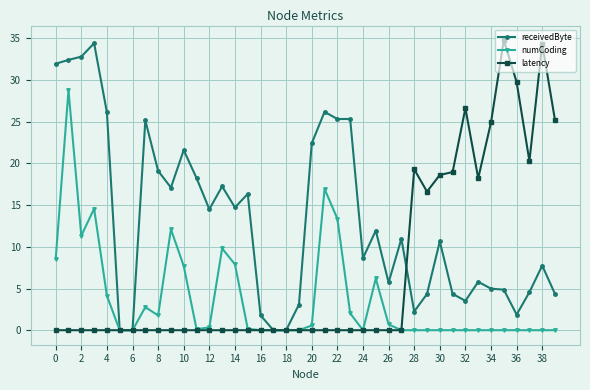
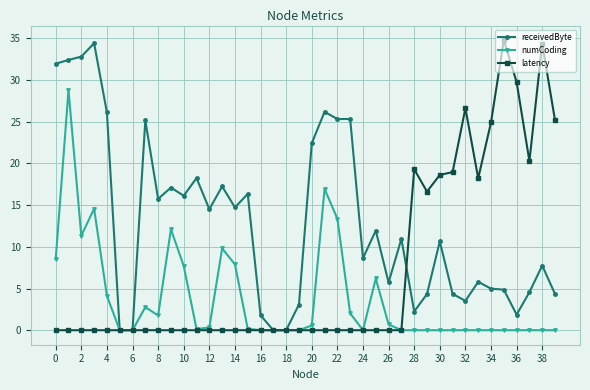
  {
    "receivedByte": {
      "0": 32,
      "2": 33,
      "4": 26,
-     "8": 19,
-     "10": 22,
+     "8": 16,
+     "10": 16,
      "12": 15,
      "14": 15,
      "16": 2,
      "20": 22,
      "22": 25,
      "24": 9,
      "26": 6,
      "28": 2,
      "30": 11,
      "32": 4,
      "34": 5,
      "36": 2,
      "38": 8
    },
    "numCoding": {
      "0": 9,
      "2": 11,
      "4": 4,
      "8": 2,
      "10": 8,
      "12": 0,
      "14": 8,
      "20": 1,
      "22": 13,
      "26": 1,
      "28": 0,
      "30": 0,
      "32": 0,
      "34": 0,
      "36": 0,
      "38": 0
    },
    "latency": {
      "0": 0,
      "2": 0,
      "4": 0,
      "8": 0,
      "10": 0,
      "12": 0,
      "14": 0,
      "20": 0,
      "22": 0,
      "26": 0,
      "28": 19,
      "30": 19,
      "32": 27,
      "34": 25,
      "36": 30
    }
  }
